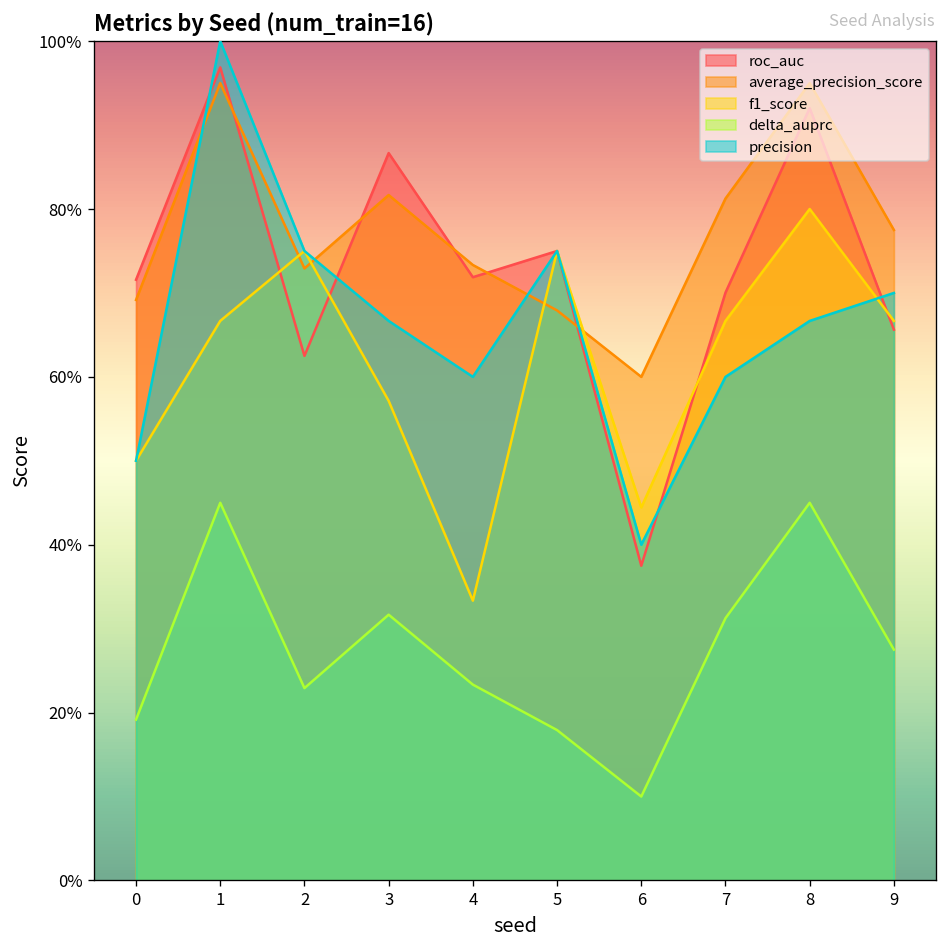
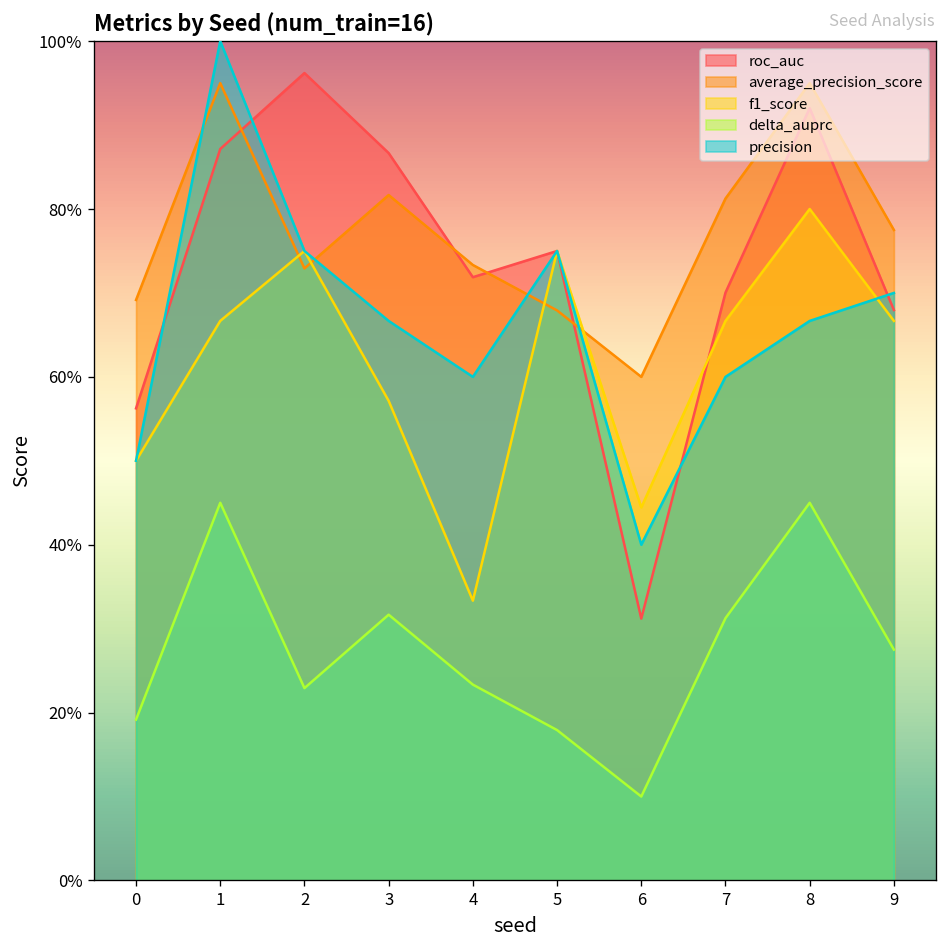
  {
    "roc_auc": {
-     "0": "72%",
-     "1": "97%",
-     "2": "63%",
+     "0": "56%",
+     "1": "87%",
+     "2": "96%",
      "3": "87%",
      "4": "72%",
-     "6": "38%",
+     "6": "31%",
      "7": "70%",
-     "9": "66%"
+     "9": "68%"
    },
    "delta_auprc": {
      "0": "19%",
      "1": "45%",
      "2": "23%",
      "3": "32%",
      "4": "23%",
      "5": "18%",
      "6": "10%",
      "7": "31%",
      "8": "45%",
      "9": "28%"
    },
    "precision": {
      "1": "100%",
      "3": "67%",
      "4": "60%",
      "6": "40%",
      "7": "60%",
      "8": "67%",
      "9": "70%"
    }
  }
